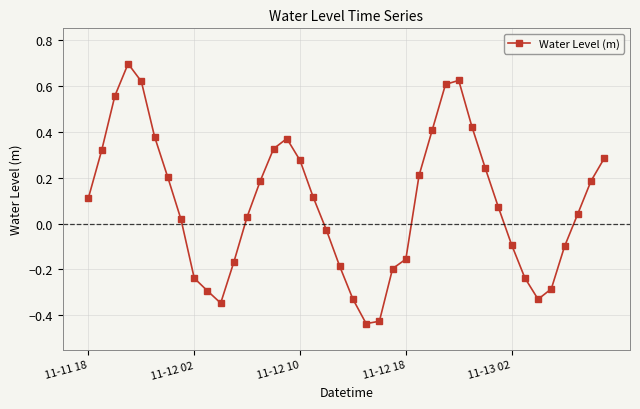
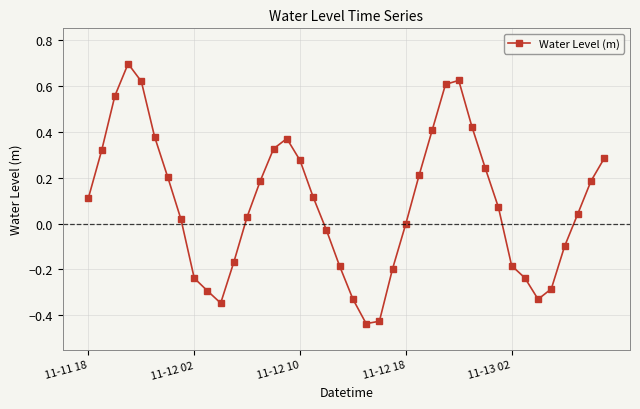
  {
    "11-11 18": 0.11,
    "11-12 02": -0.24,
    "11-12 10": 0.27,
-   "11-12 18": -0.16,
-   "11-13 02": -0.09
+   "11-12 18": 0.00,
+   "11-13 02": -0.18
  }
